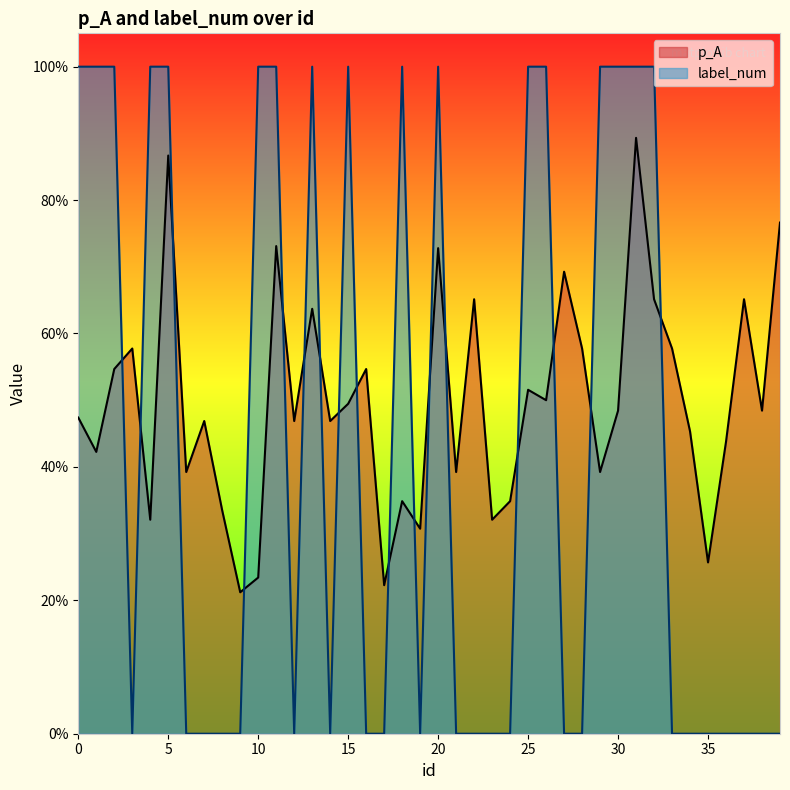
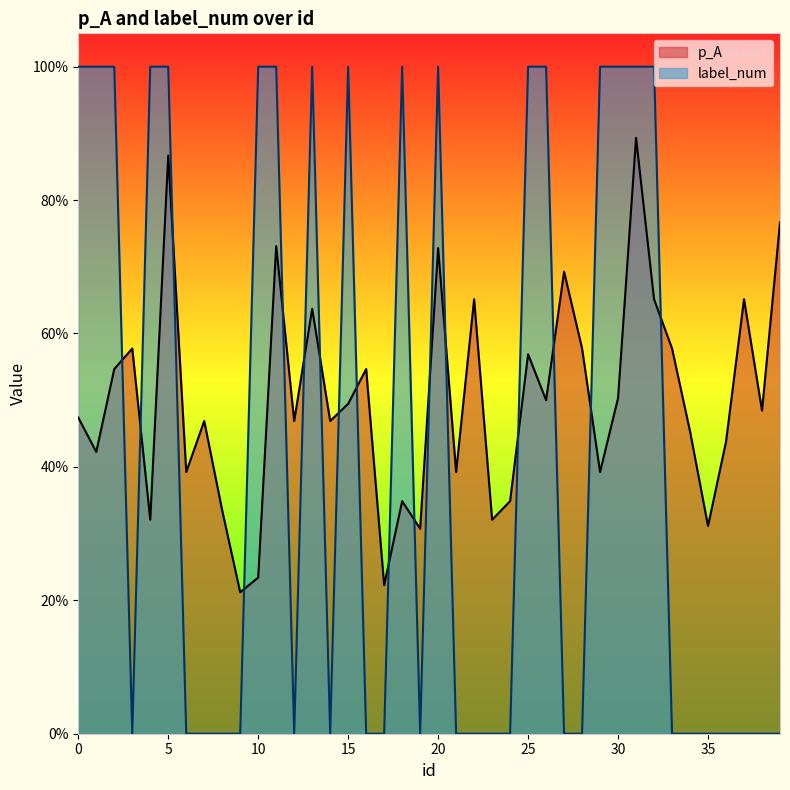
  {
    "p_A": {
      "0": "47%",
      "5": "87%",
      "10": "23%",
      "15": "49%",
      "20": "73%",
-     "25": "52%",
-     "30": "48%",
-     "35": "26%"
+     "25": "57%",
+     "30": "50%",
+     "35": "31%"
    },
    "label_num": {
      "0": "100%",
      "5": "100%",
      "10": "100%",
      "15": "100%",
      "20": "100%",
      "25": "100%",
      "30": "100%",
      "35": "0%"
    }
  }
